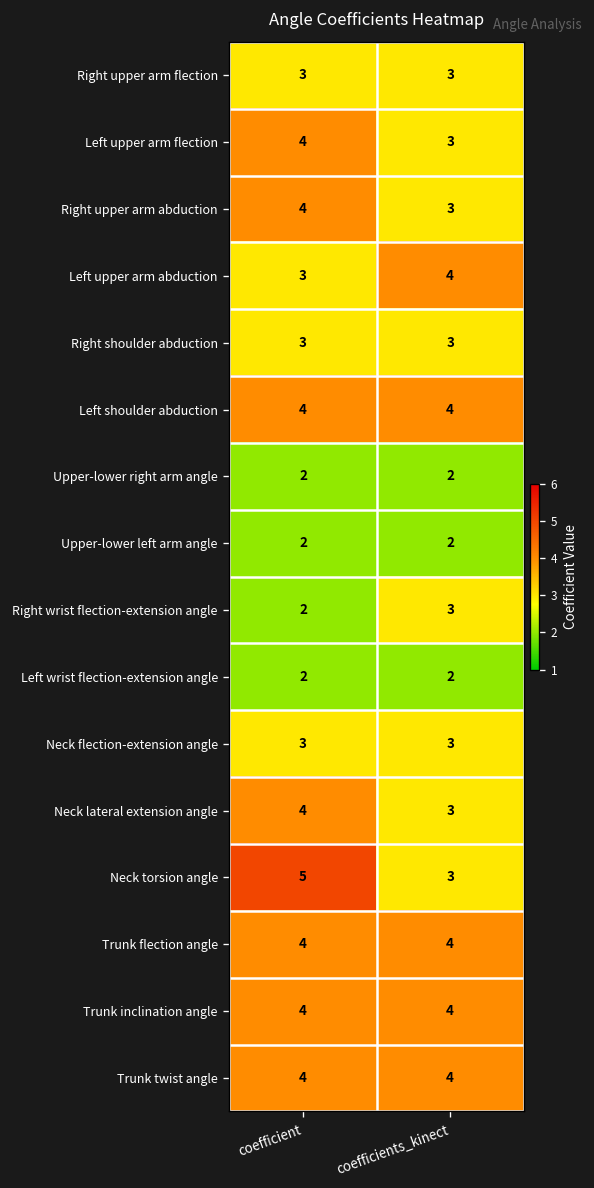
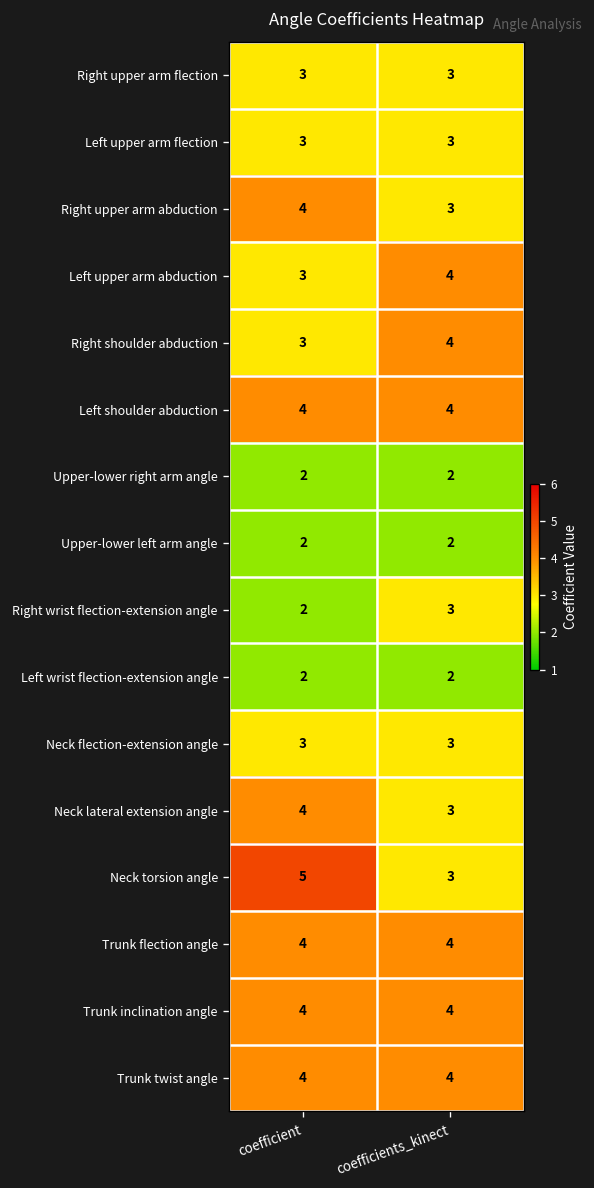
  {
    "Right upper arm flection": {
      "coefficient": 3,
      "coefficients_kinect": 3
    },
    "Left upper arm flection": {
-     "coefficient": 4,
+     "coefficient": 3,
      "coefficients_kinect": 3
    },
    "Right upper arm abduction": {
      "coefficient": 4,
      "coefficients_kinect": 3
    },
    "Left upper arm abduction": {
      "coefficient": 3,
      "coefficients_kinect": 4
    },
    "Right shoulder abduction": {
      "coefficient": 3,
-     "coefficients_kinect": 3
+     "coefficients_kinect": 4
    },
    "Left shoulder abduction": {
      "coefficient": 4,
      "coefficients_kinect": 4
    },
    "Upper-lower right arm angle": {
      "coefficient": 2,
      "coefficients_kinect": 2
    },
    "Upper-lower left arm angle": {
      "coefficient": 2,
      "coefficients_kinect": 2
    },
    "Right wrist flection-extension angle": {
      "coefficient": 2,
      "coefficients_kinect": 3
    },
    "Left wrist flection-extension angle": {
      "coefficient": 2,
      "coefficients_kinect": 2
    },
    "Neck flection-extension angle": {
      "coefficient": 3,
      "coefficients_kinect": 3
    },
    "Neck lateral extension angle": {
      "coefficient": 4,
      "coefficients_kinect": 3
    },
    "Neck torsion angle": {
      "coefficient": 5,
      "coefficients_kinect": 3
    },
    "Trunk flection angle": {
      "coefficient": 4,
      "coefficients_kinect": 4
    },
    "Trunk inclination angle": {
      "coefficient": 4,
      "coefficients_kinect": 4
    },
    "Trunk twist angle": {
      "coefficient": 4,
      "coefficients_kinect": 4
    }
  }
